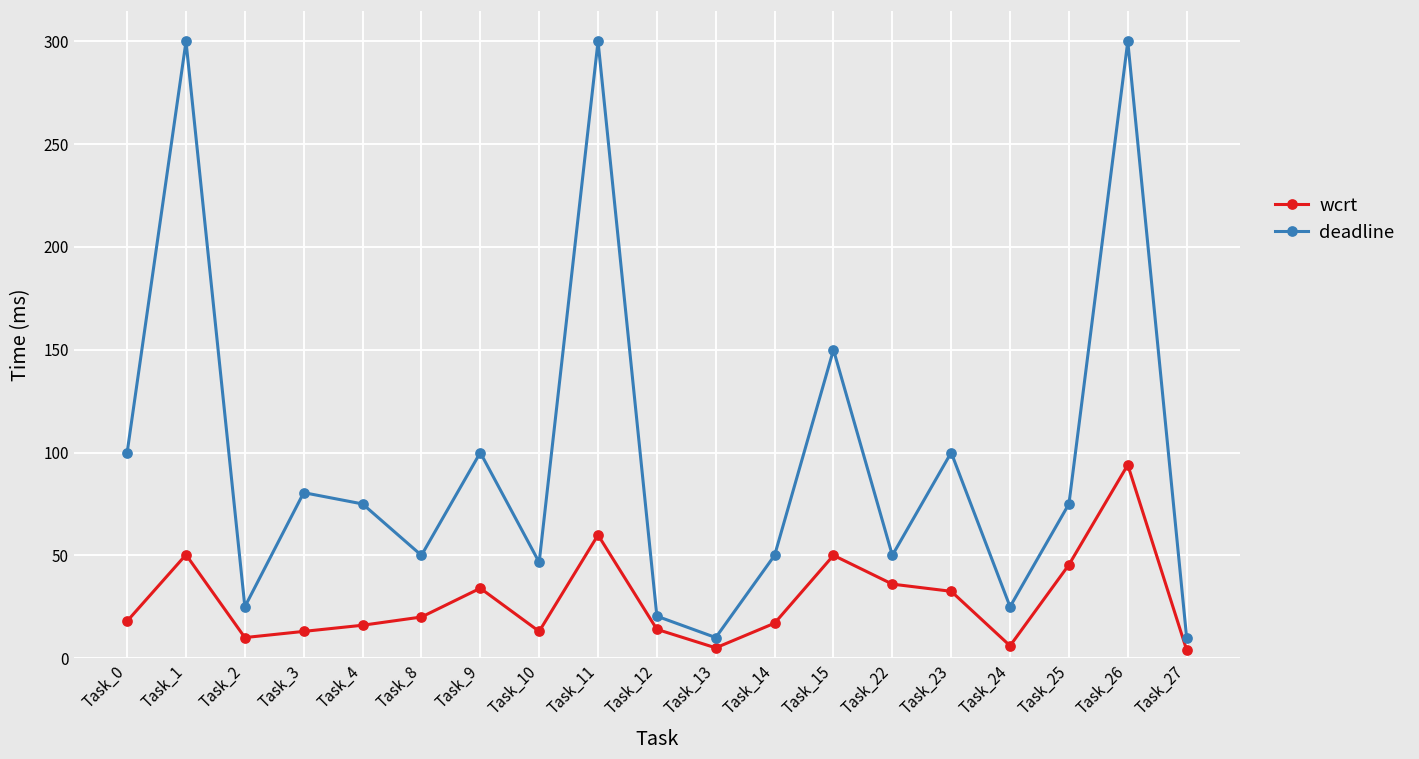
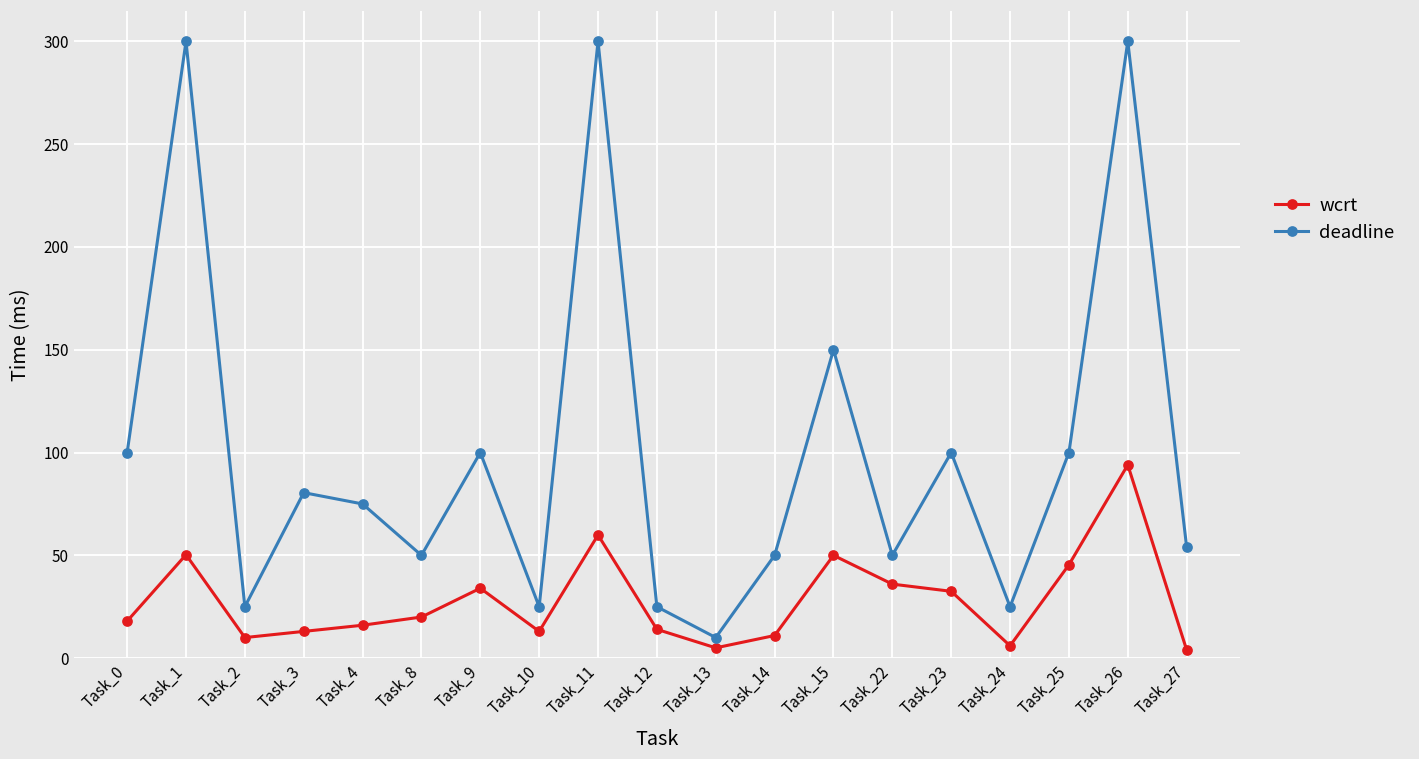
  {
    "wcrt": {
      "Task_0": 18,
      "Task_1": 50,
      "Task_2": 10,
      "Task_3": 13,
      "Task_4": 16,
      "Task_8": 20,
      "Task_9": 34,
      "Task_10": 13,
      "Task_11": 60,
      "Task_12": 14,
      "Task_13": 5,
-     "Task_14": 17,
+     "Task_14": 11,
      "Task_15": 50,
      "Task_22": 36,
      "Task_23": 33,
      "Task_24": 6,
      "Task_25": 45,
      "Task_26": 94,
      "Task_27": 4
    },
    "deadline": {
      "Task_0": 100,
      "Task_1": 300,
      "Task_2": 25,
      "Task_3": 81,
      "Task_4": 75,
      "Task_8": 50,
      "Task_9": 100,
-     "Task_10": 47,
+     "Task_10": 25,
      "Task_11": 300,
-     "Task_12": 20,
+     "Task_12": 25,
      "Task_13": 10,
      "Task_14": 50,
      "Task_15": 150,
      "Task_22": 50,
      "Task_23": 100,
      "Task_24": 25,
-     "Task_25": 75,
+     "Task_25": 100,
      "Task_26": 300,
-     "Task_27": 10
+     "Task_27": 54
    }
  }
